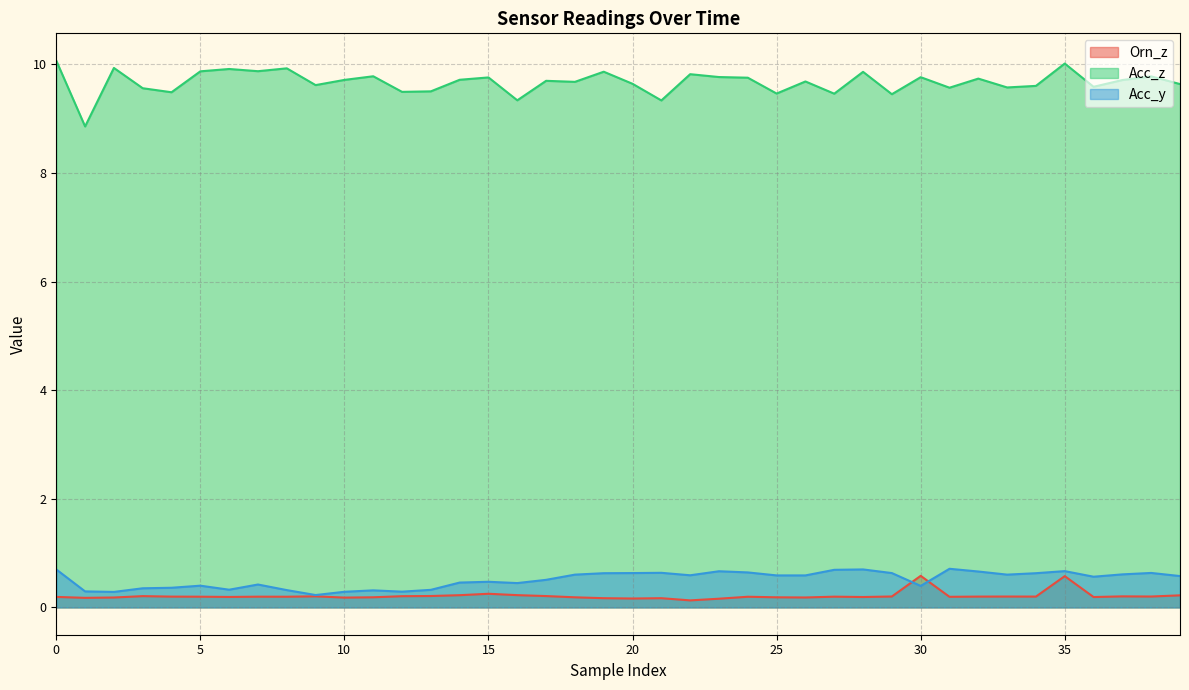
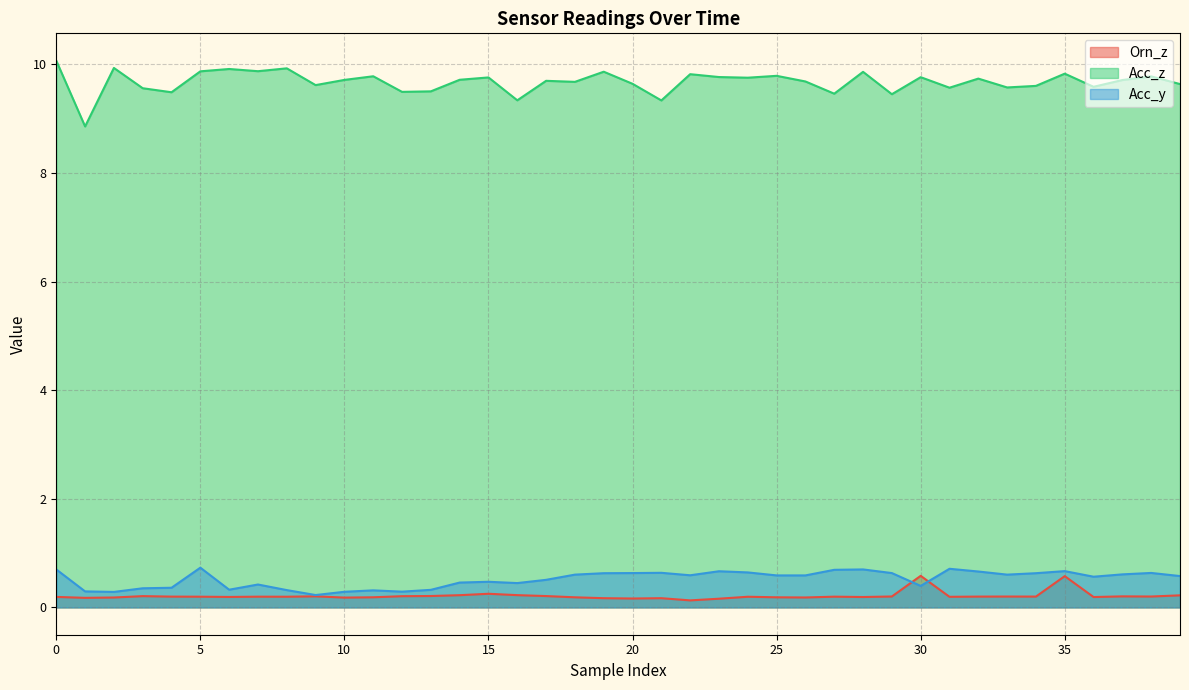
  {
    "Orn_z": {
      "0": 0.2,
      "5": 0.2,
      "10": 0.2,
      "15": 0.3,
      "20": 0.2,
      "25": 0.2,
      "30": 0.6,
      "35": 0.6
    },
    "Acc_z": {
      "0": 10.1,
      "5": 9.9,
      "10": 9.7,
      "15": 9.8,
      "20": 9.6,
-     "25": 9.5,
+     "25": 9.8,
      "30": 9.8,
-     "35": 10.0
+     "35": 9.8
    },
    "Acc_y": {
      "0": 0.7,
-     "5": 0.4,
+     "5": 0.7,
      "10": 0.3,
      "15": 0.5,
      "20": 0.6,
      "25": 0.6,
      "30": 0.4,
      "35": 0.7
    }
  }
